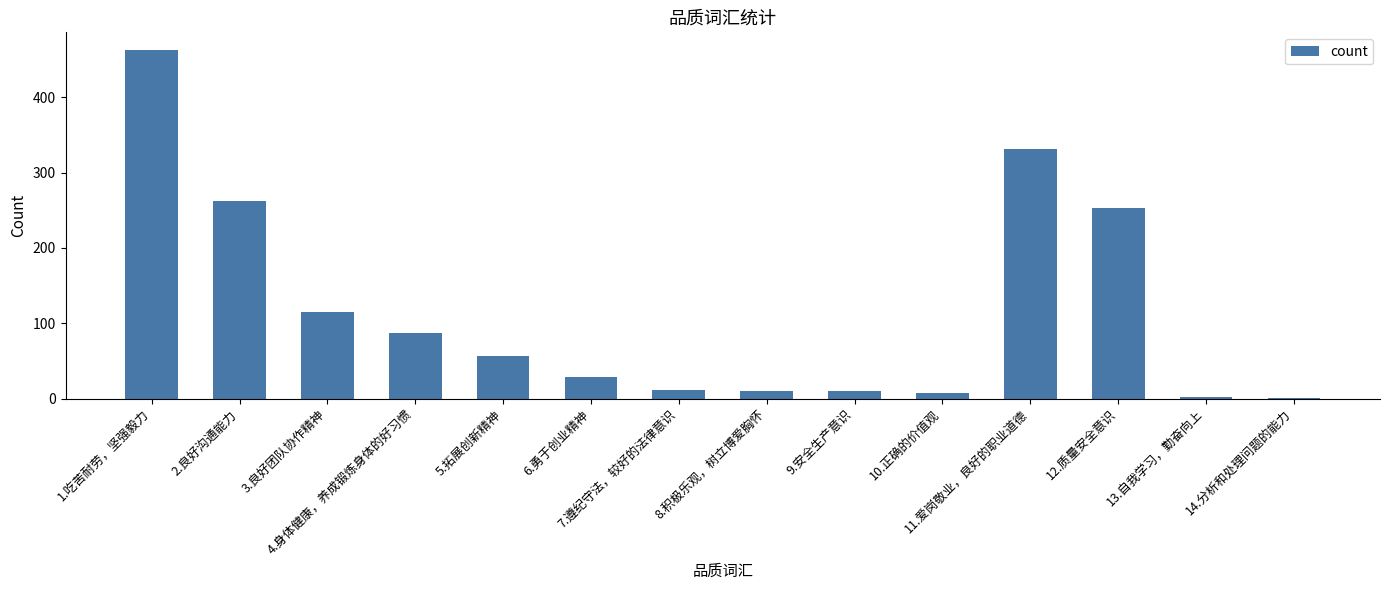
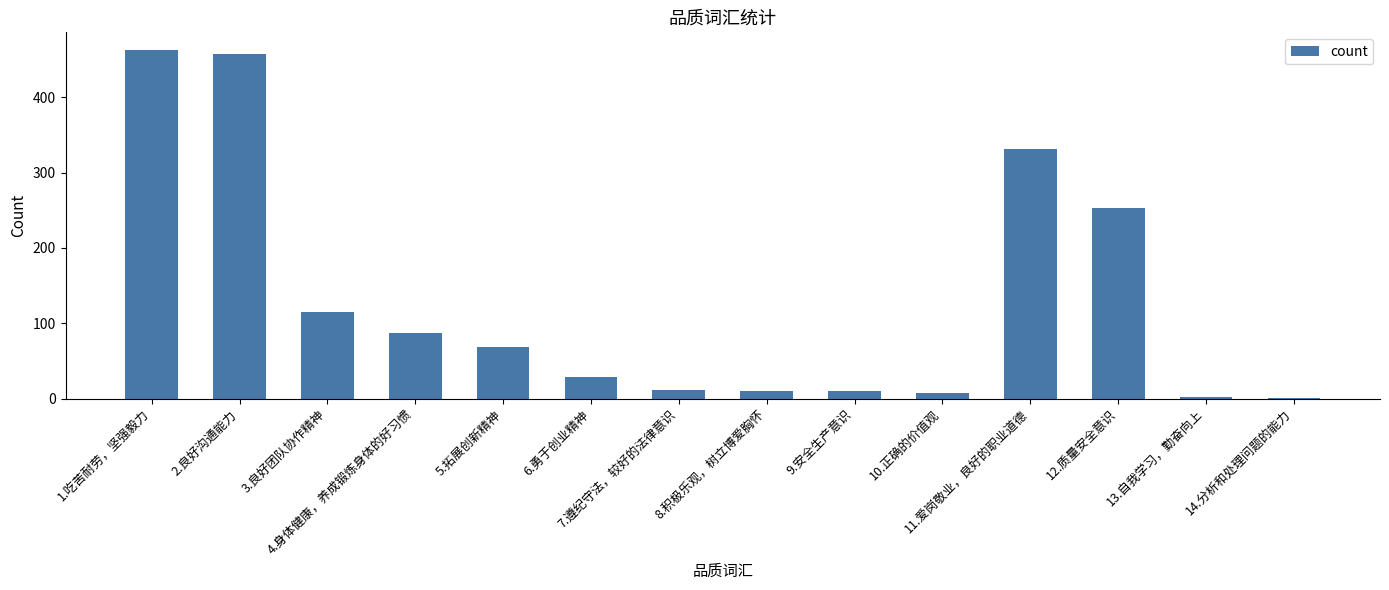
  {
    "1.吃苦耐劳，坚强毅力": 460,
-   "2.良好沟通能力": 260,
+   "2.良好沟通能力": 460,
    "3.良好团队协作精神": 120,
    "4.身体健康，养成锻炼身体的好习惯": 90,
-   "5.拓展创新精神": 60,
+   "5.拓展创新精神": 70,
    "6.勇于创业精神": 30,
    "7.遵纪守法，较好的法律意识": 10,
    "8.积极乐观，树立博爱胸怀": 10,
    "9.安全生产意识": 10,
    "10.正确的价值观": 10,
    "11.爱岗敬业，良好的职业道德": 330,
    "12.质量安全意识": 250
  }
